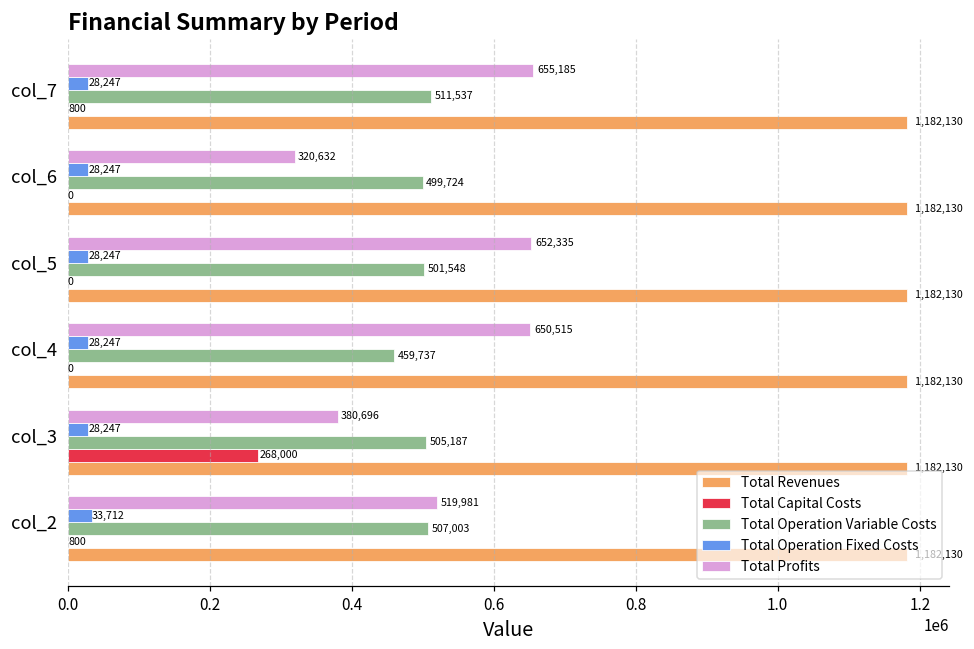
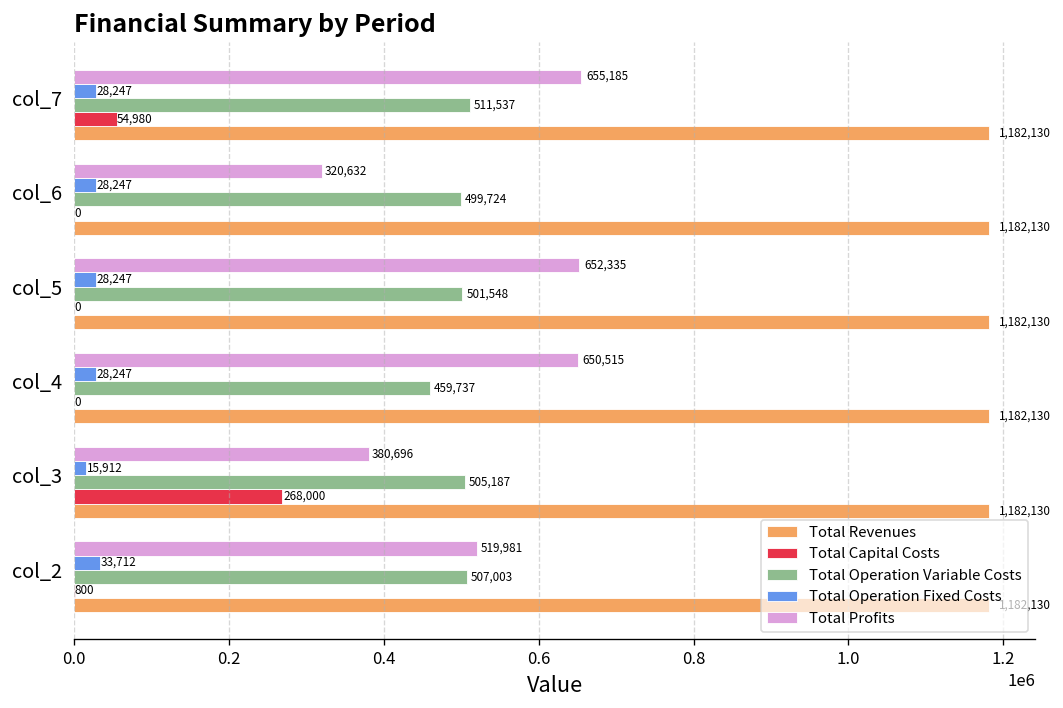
  {
    "Total Revenues": {
      "col_7": "1,182,130",
      "col_6": "1,182,130",
      "col_5": "1,182,130",
      "col_4": "1,182,130"
    },
    "Total Capital Costs": {
-     "col_7": "800",
+     "col_7": "54,980",
      "col_6": "0",
      "col_5": "0",
      "col_4": "0",
      "col_3": "268,000",
      "col_2": "800"
    },
    "Total Operation Variable Costs": {
      "col_7": "511,537",
      "col_6": "499,724",
      "col_5": "501,548",
      "col_4": "459,737",
      "col_3": "505,187",
      "col_2": "507,003"
    },
    "Total Operation Fixed Costs": {
      "col_7": "28,247",
      "col_6": "28,247",
      "col_5": "28,247",
      "col_4": "28,247",
-     "col_3": "28,247",
+     "col_3": "15,912",
      "col_2": "33,712"
    },
    "Total Profits": {
      "col_7": "655,185",
      "col_6": "320,632",
      "col_5": "652,335",
      "col_4": "650,515",
      "col_3": "380,696",
      "col_2": "519,981"
    }
  }
